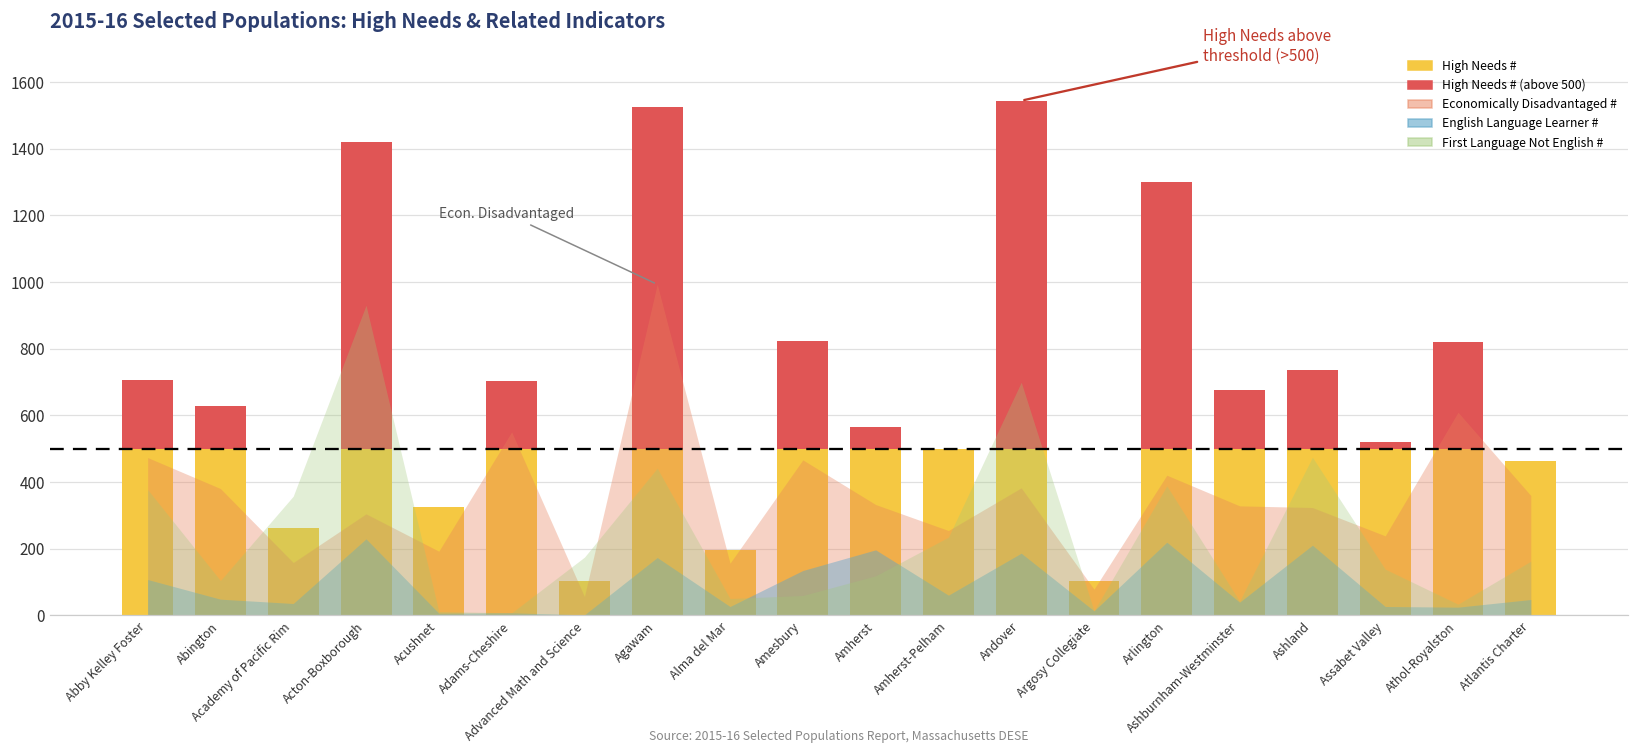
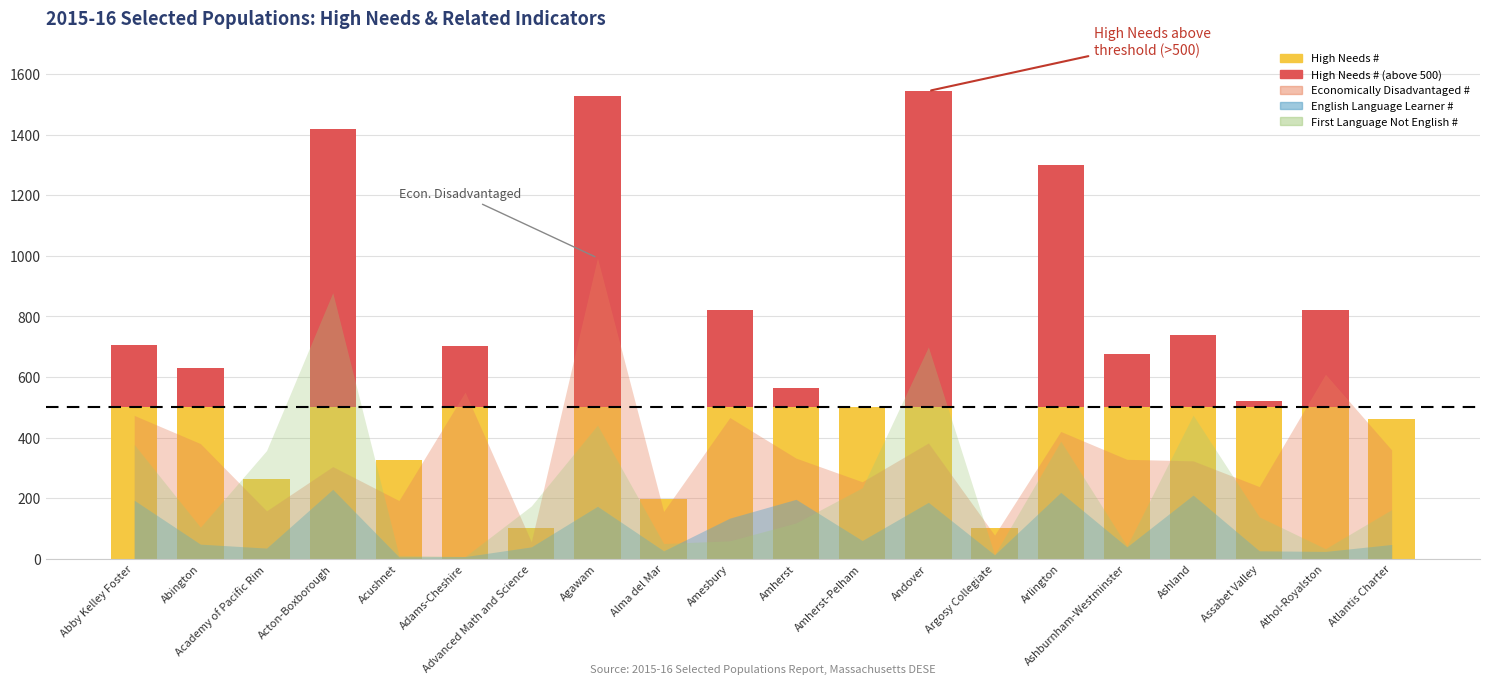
  {
    "High Needs #": {
      "Abby Kelley Foster": 500,
      "Abington": 500,
      "Academy of Pacific Rim": 260,
      "Acton-Boxborough": 500,
      "Acushnet": 330,
      "Adams-Cheshire": 500,
      "Advanced Math and Science": 100,
      "Agawam": 500,
      "Alma del Mar": 200,
      "Amesbury": 500,
      "Amherst": 500,
      "Amherst-Pelham": 500,
      "Andover": 500,
      "Argosy Collegiate": 100,
      "Arlington": 500,
      "Ashburnham-Westminster": 500,
      "Ashland": 500,
      "Assabet Valley": 500,
      "Athol-Royalston": 500,
      "Atlantis Charter": 460
    },
    "English Language Learner #": {
-     "Abby Kelley Foster": 110,
+     "Abby Kelley Foster": 190,
      "Abington": 50,
      "Academy of Pacific Rim": 40,
      "Acton-Boxborough": 230,
-     "Advanced Math and Science": 0,
+     "Advanced Math and Science": 40,
      "Agawam": 170,
      "Alma del Mar": 30,
      "Amesbury": 130,
      "Amherst": 200,
      "Amherst-Pelham": 60,
      "Andover": 190,
      "Arlington": 220,
      "Ashland": 210,
      "Assabet Valley": 30,
      "Athol-Royalston": 20,
      "Atlantis Charter": 50
    },
    "First Language Not English #": {
      "Abby Kelley Foster": 380,
      "Abington": 100,
      "Academy of Pacific Rim": 360,
-     "Acton-Boxborough": 930,
+     "Acton-Boxborough": 880,
      "Advanced Math and Science": 170,
      "Agawam": 440,
      "Alma del Mar": 50,
      "Amesbury": 60,
      "Amherst": 120,
      "Amherst-Pelham": 230,
      "Andover": 700,
      "Arlington": 390,
      "Ashland": 470,
      "Assabet Valley": 140,
      "Athol-Royalston": 30,
      "Atlantis Charter": 160
    }
  }
